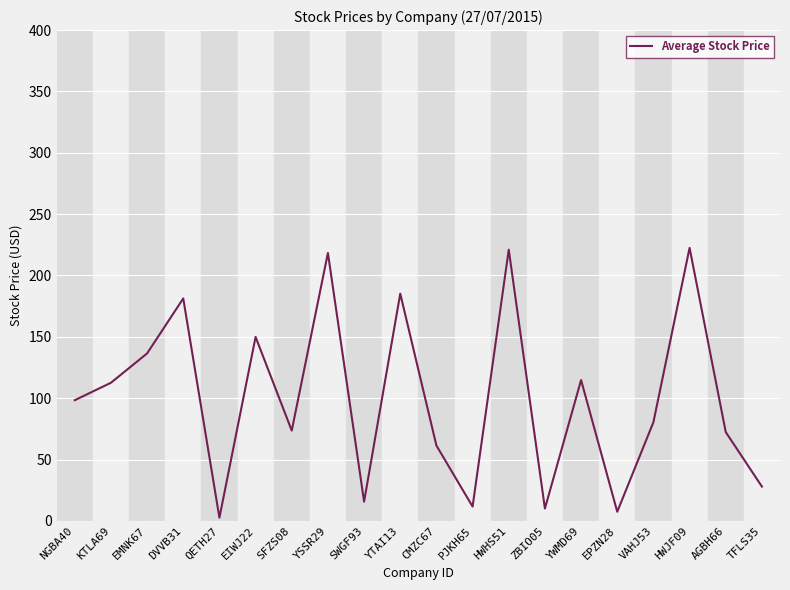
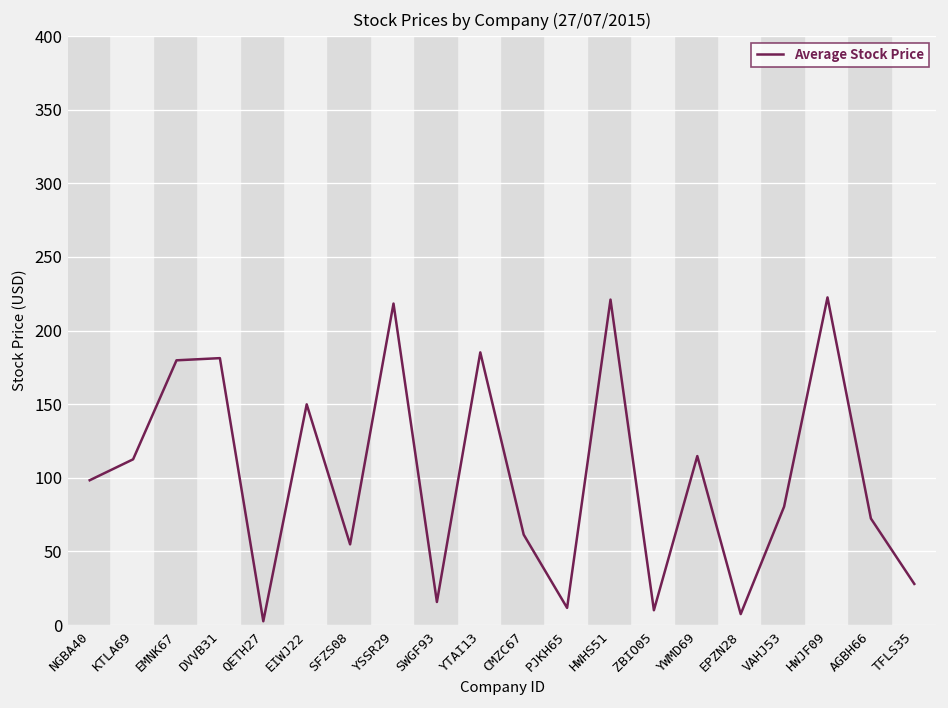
  {
    "NGBA40": 98,
    "KTLA69": 113,
-   "EMNK67": 136,
+   "EMNK67": 180,
    "DVVB31": 181,
    "QETH27": 3,
    "EIWJ22": 150,
-   "SFZS08": 74,
+   "SFZS08": 55,
    "YSSR29": 218,
    "SWGF93": 16,
    "YTAI13": 185,
    "CMZC67": 61,
    "PJKH65": 12,
    "HWHS51": 221,
    "ZBIO05": 10,
    "YWMD69": 115,
    "EPZN28": 7,
    "VAHJ53": 80,
    "HWJF09": 223,
    "AGBH66": 72,
    "TFLS35": 28
  }
